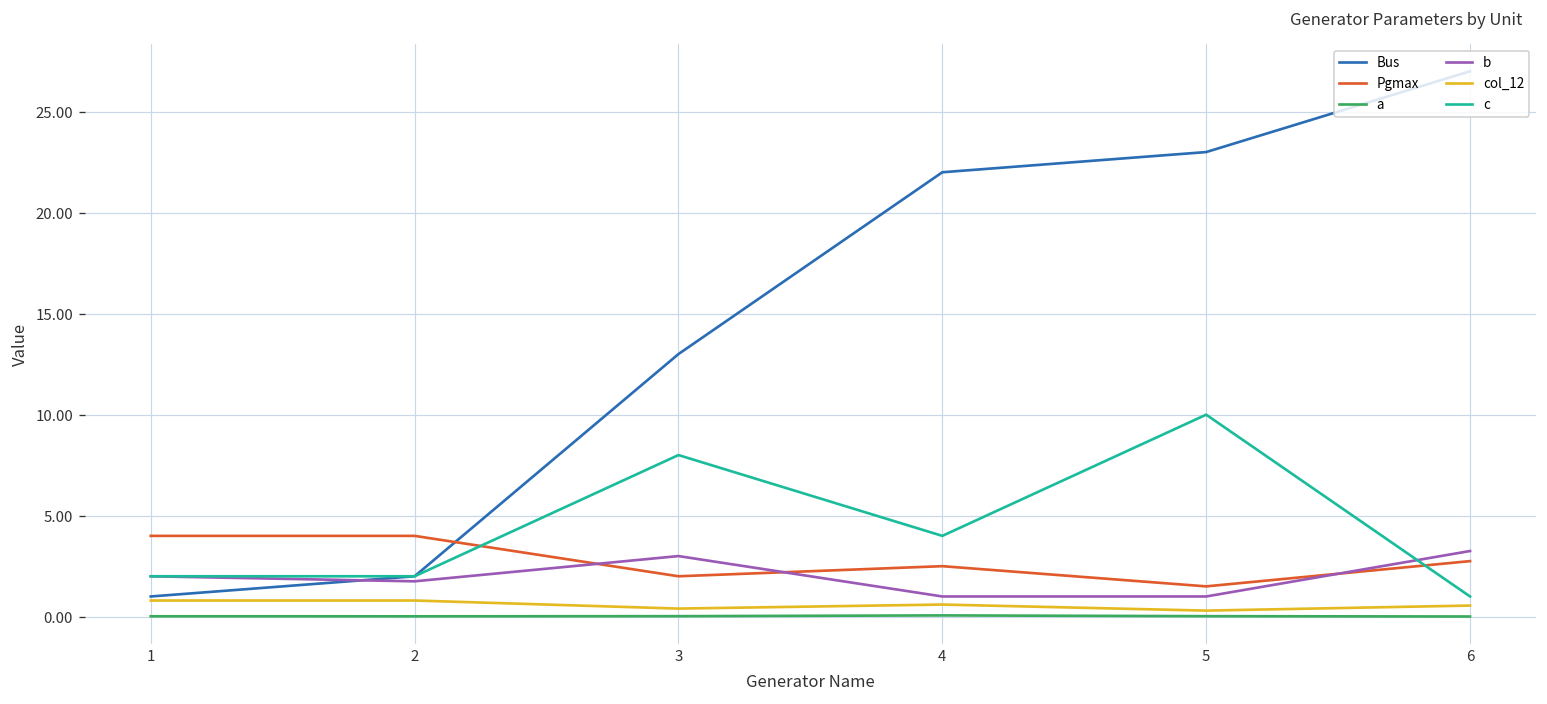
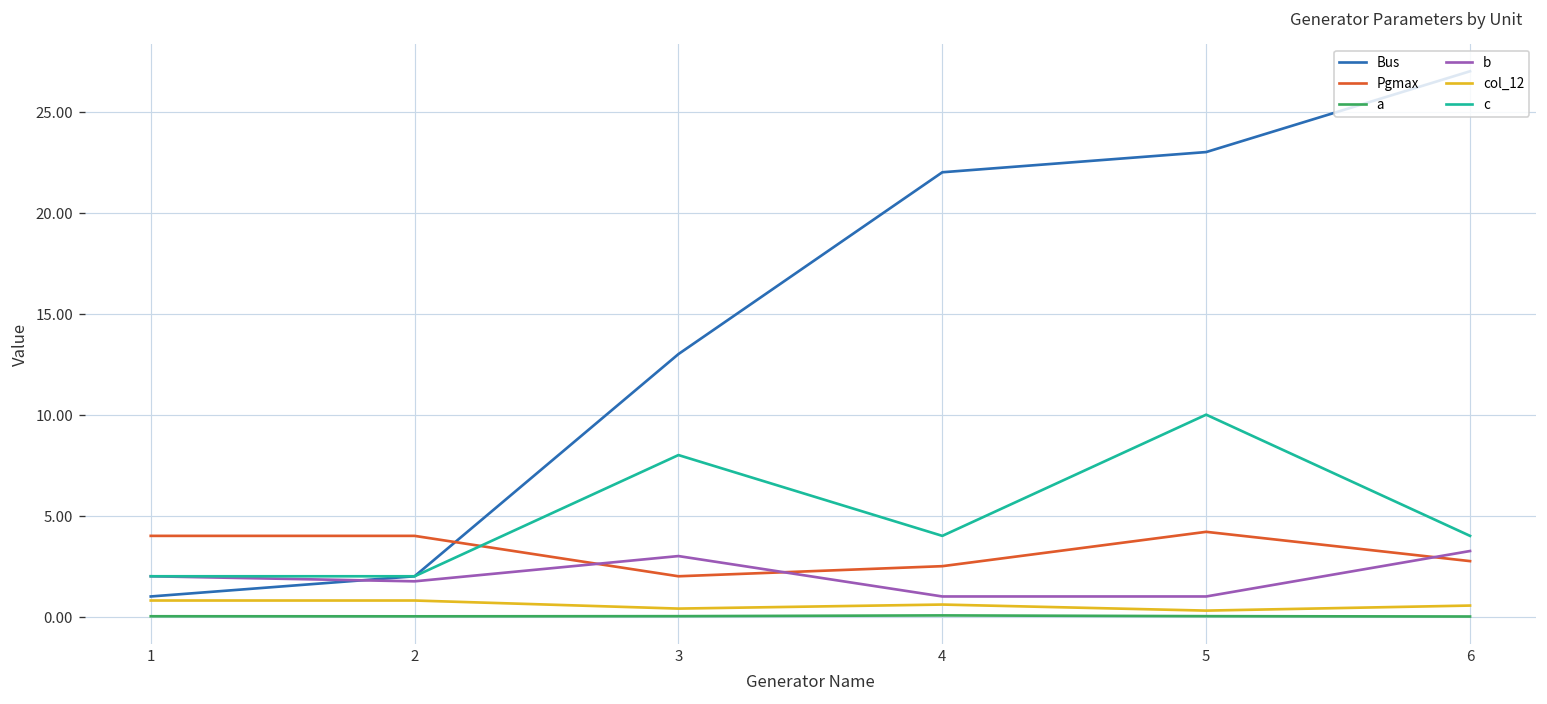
  {
    "Bus": {
      "1": 1.0,
      "3": 13.0,
      "4": 22.0,
      "5": 23.0
    },
    "Pgmax": {
      "1": 4.0,
      "2": 4.0,
      "3": 2.0,
      "4": 2.5,
-     "5": 1.5,
+     "5": 4.2,
      "6": 2.8
    },
    "a": {
      "1": 0.0,
      "2": 0.0,
      "3": 0.0,
      "4": 0.1,
      "5": 0.0,
      "6": 0.0
    },
    "b": {
      "2": 1.8,
      "3": 3.0,
      "4": 1.0,
      "5": 1.0,
      "6": 3.3
    },
    "col_12": {
      "1": 0.8,
      "2": 0.8,
      "3": 0.4,
      "4": 0.6,
      "5": 0.3,
      "6": 0.6
    },
    "c": {
      "3": 8,
      "4": 4,
      "5": 10,
-     "6": 1
+     "6": 4
    }
  }
